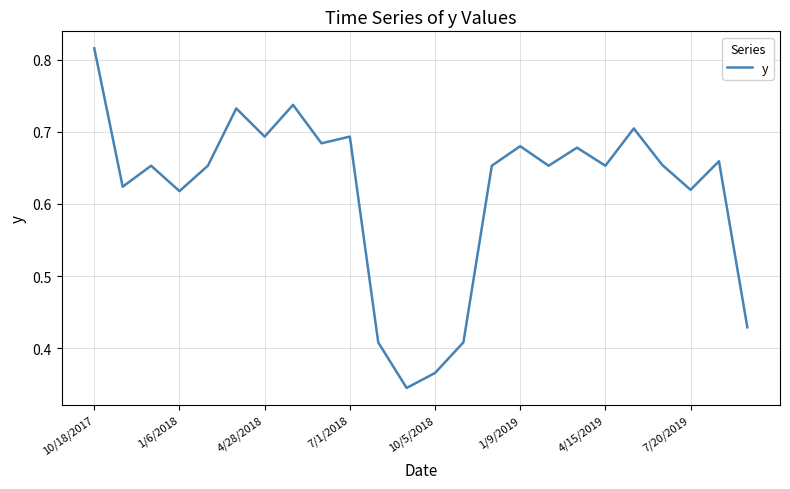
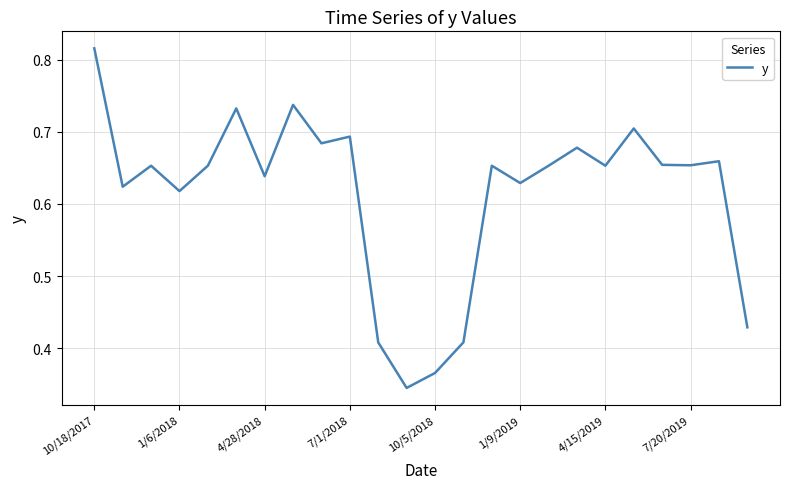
  {
    "10/18/2017": 0.82,
    "1/6/2018": 0.62,
-   "4/28/2018": 0.69,
+   "4/28/2018": 0.64,
    "7/1/2018": 0.69,
    "10/5/2018": 0.37,
-   "1/9/2019": 0.68,
+   "1/9/2019": 0.63,
    "4/15/2019": 0.65,
-   "7/20/2019": 0.62
+   "7/20/2019": 0.65
  }
